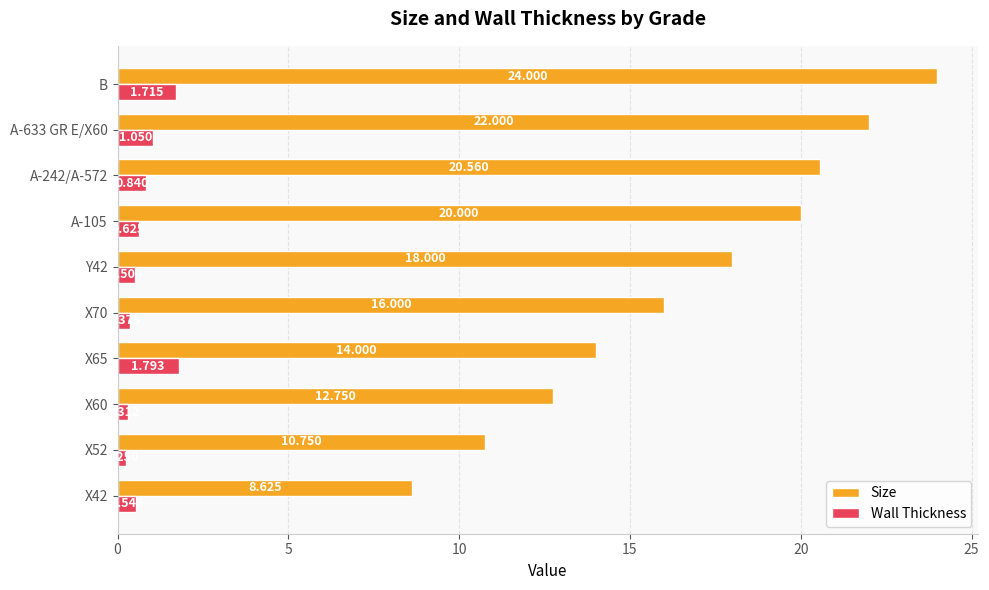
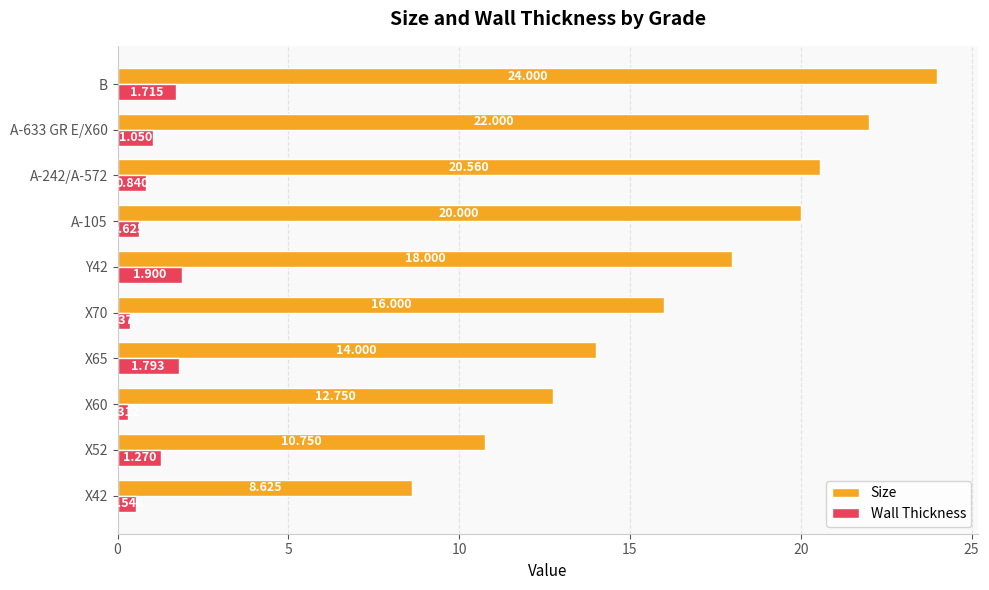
  {
    "Size": {
      "B": 24.000,
      "A-633 GR E/X60": 22.000,
      "A-242/A-572": 20.560,
      "A-105": 20.000,
      "Y42": 18.000,
      "X70": 16.000,
      "X65": 14.000,
      "X60": 12.750,
      "X52": 10.750,
      "X42": 8.625
    },
    "Wall Thickness": {
-     "Y42": 0.5,
+     "Y42": 1.9,
      "X70": 0.4,
      "X60": 0.3,
-     "X52": 0.3,
+     "X52": 1.3,
      "X42": 0.5
    }
  }
